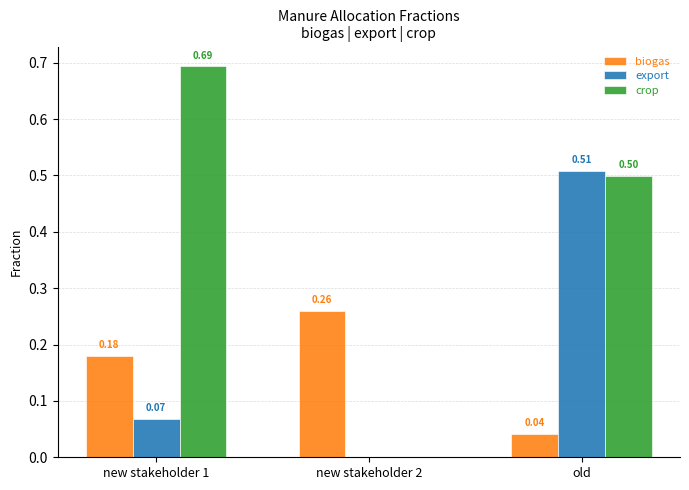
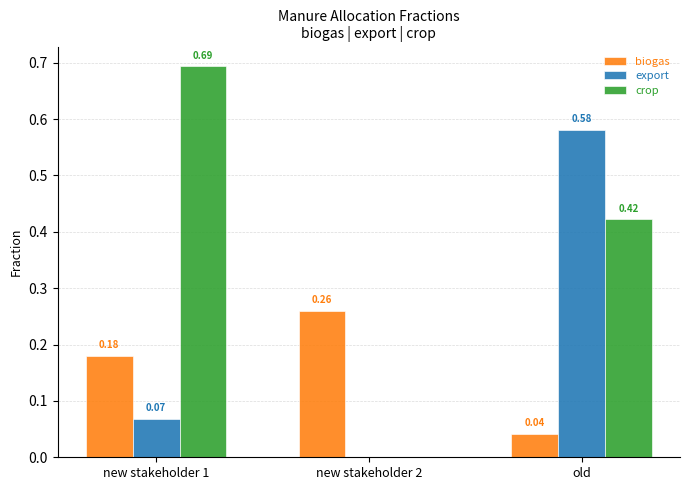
  {
    "biogas": {
      "new stakeholder 1": 0.18,
      "new stakeholder 2": 0.26,
      "old": 0.04
    },
    "export": {
      "new stakeholder 1": 0.07,
-     "old": 0.51
+     "old": 0.58
    },
    "crop": {
      "new stakeholder 1": 0.69,
-     "old": 0.50
+     "old": 0.42
    }
  }
